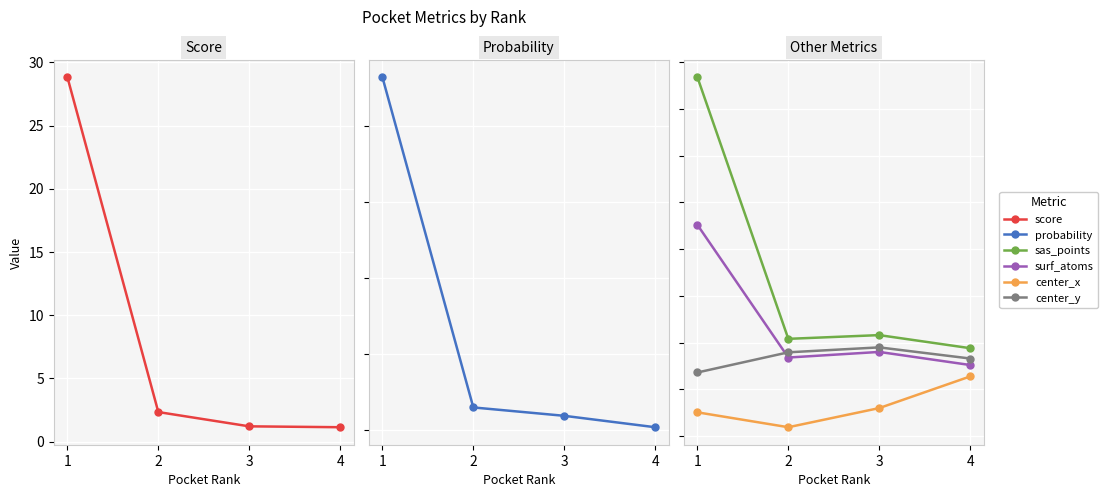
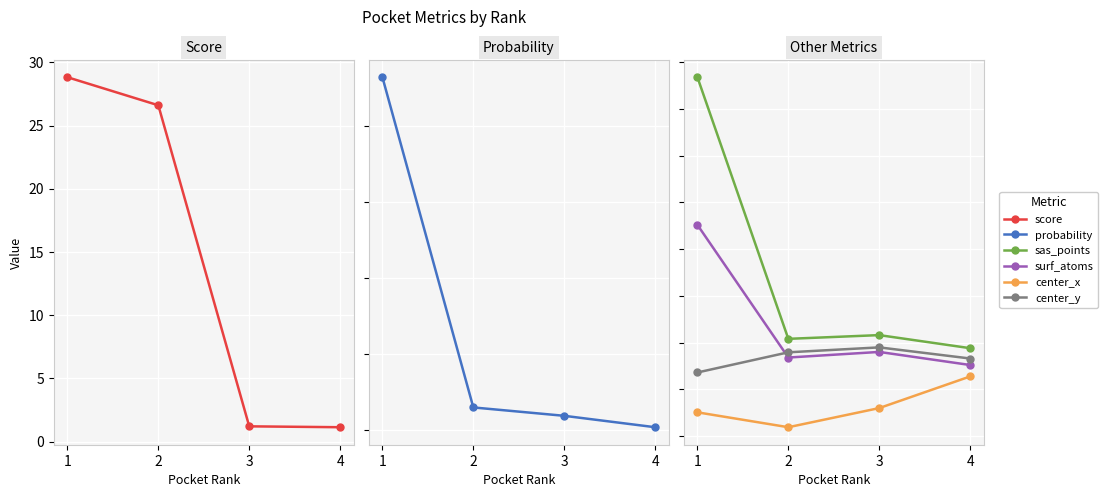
  {
    "Score": {
      "1": 28.8,
-     "2": 2.3,
+     "2": 26.6,
      "3": 1.2,
      "4": 1.1
    }
  }
